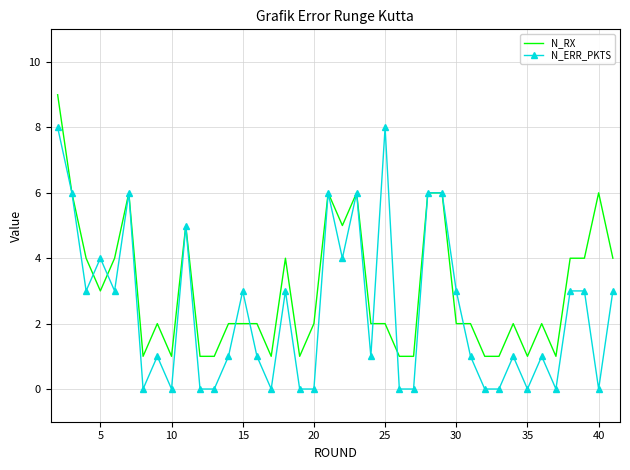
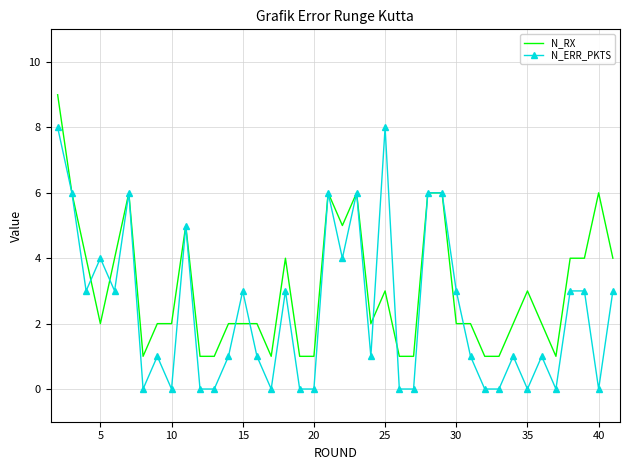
  {
    "N_RX": {
-     "5": 3,
-     "10": 1,
+     "5": 2,
+     "10": 2,
      "15": 2,
-     "20": 2,
-     "25": 2,
+     "20": 1,
+     "25": 3,
      "30": 2,
-     "35": 1,
+     "35": 3,
      "40": 6
    },
    "N_ERR_PKTS": {
      "5": 4,
      "10": 0,
      "15": 3,
      "20": 0,
      "25": 8,
      "30": 3,
      "35": 0,
      "40": 0
    }
  }
